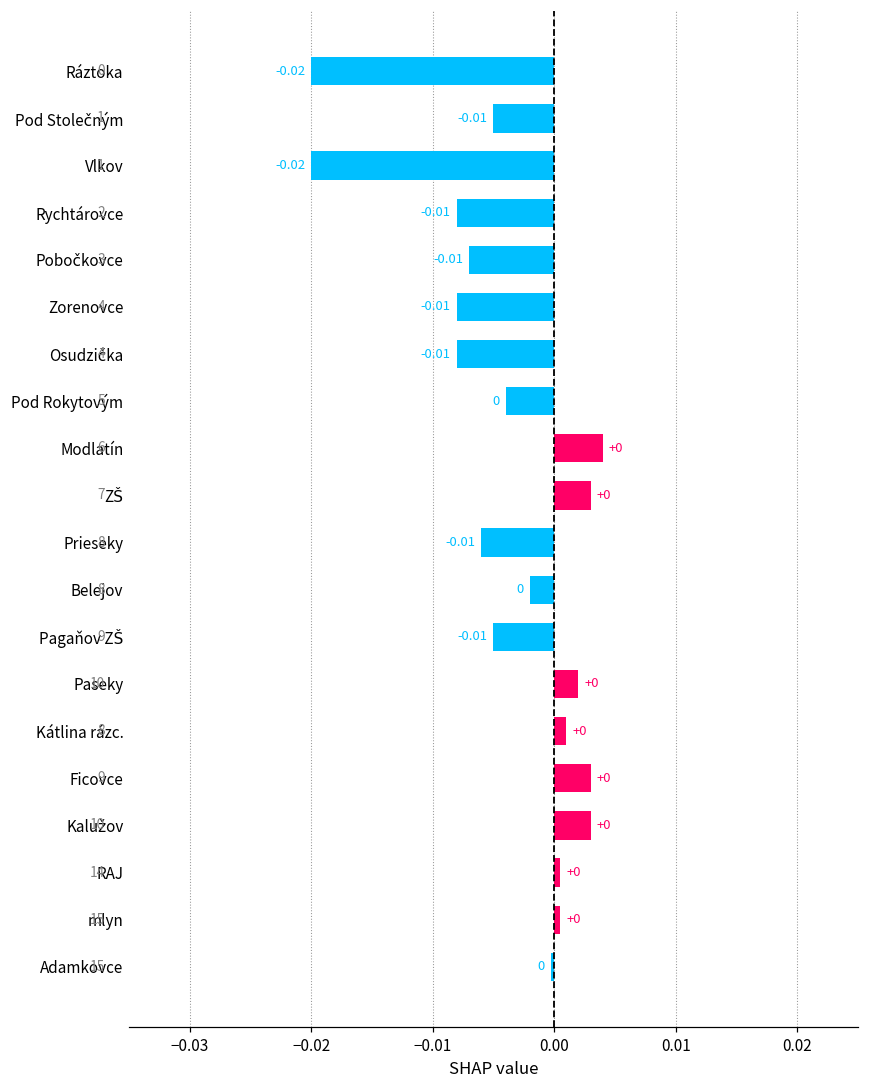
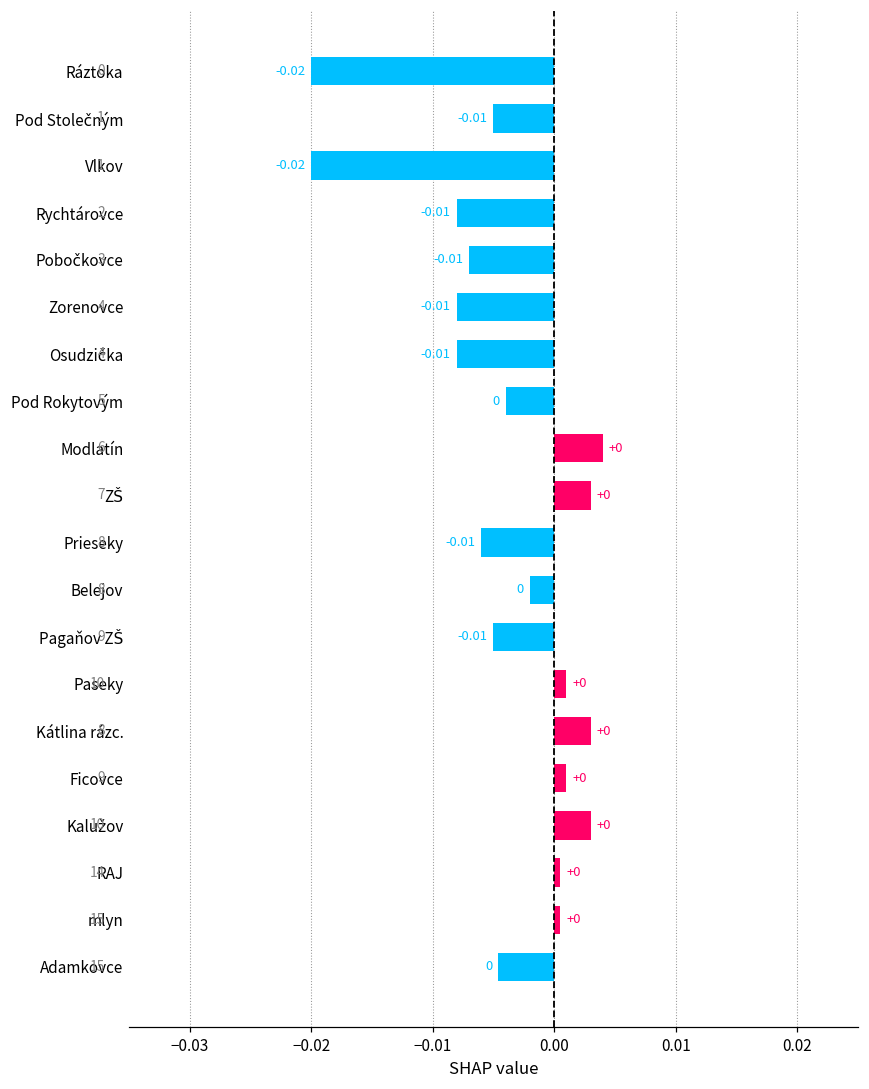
  {
-   "Paseky": 0.002,
-   "Kátlina rázc.": 0.001,
-   "Ficovce": 0.003,
-   "Adamkovce": -0.0003
+   "Paseky": 0.001,
+   "Kátlina rázc.": 0.003,
+   "Ficovce": 0.001,
+   "Adamkovce": -0.0046
  }
